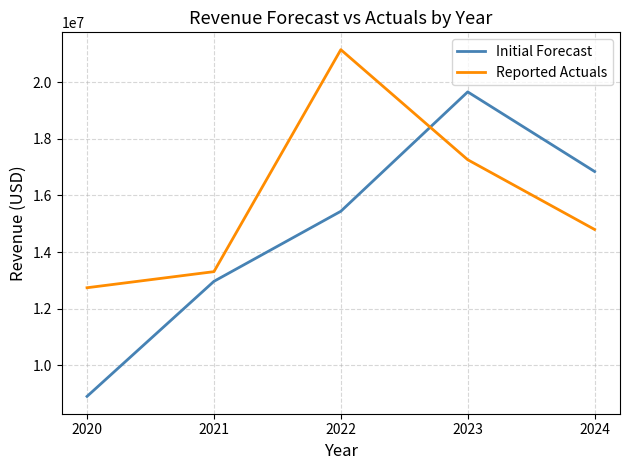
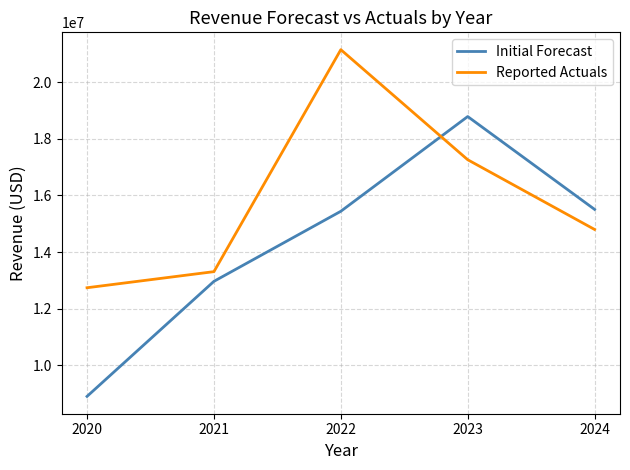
  {
    "Initial Forecast": {
      "2020": 8900000,
      "2021": 13000000,
      "2022": 15400000,
-     "2023": 19700000,
-     "2024": 16800000
+     "2023": 18800000,
+     "2024": 15500000
    },
    "Reported Actuals": {
      "2020": 12700000,
      "2021": 13300000,
      "2022": 21200000,
      "2023": 17300000,
      "2024": 14800000
    }
  }
